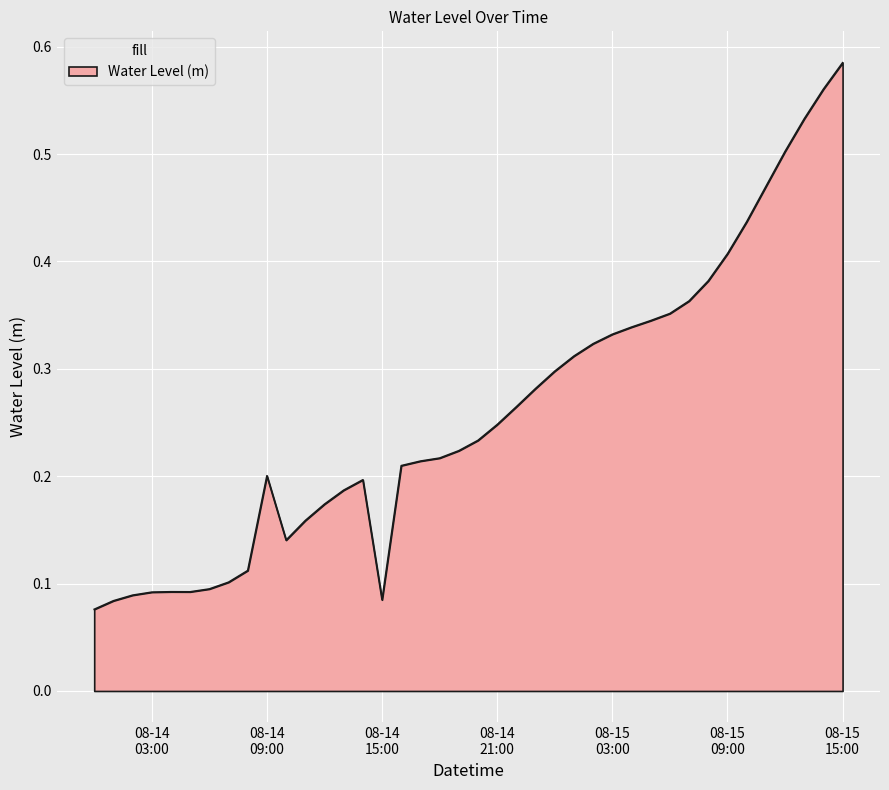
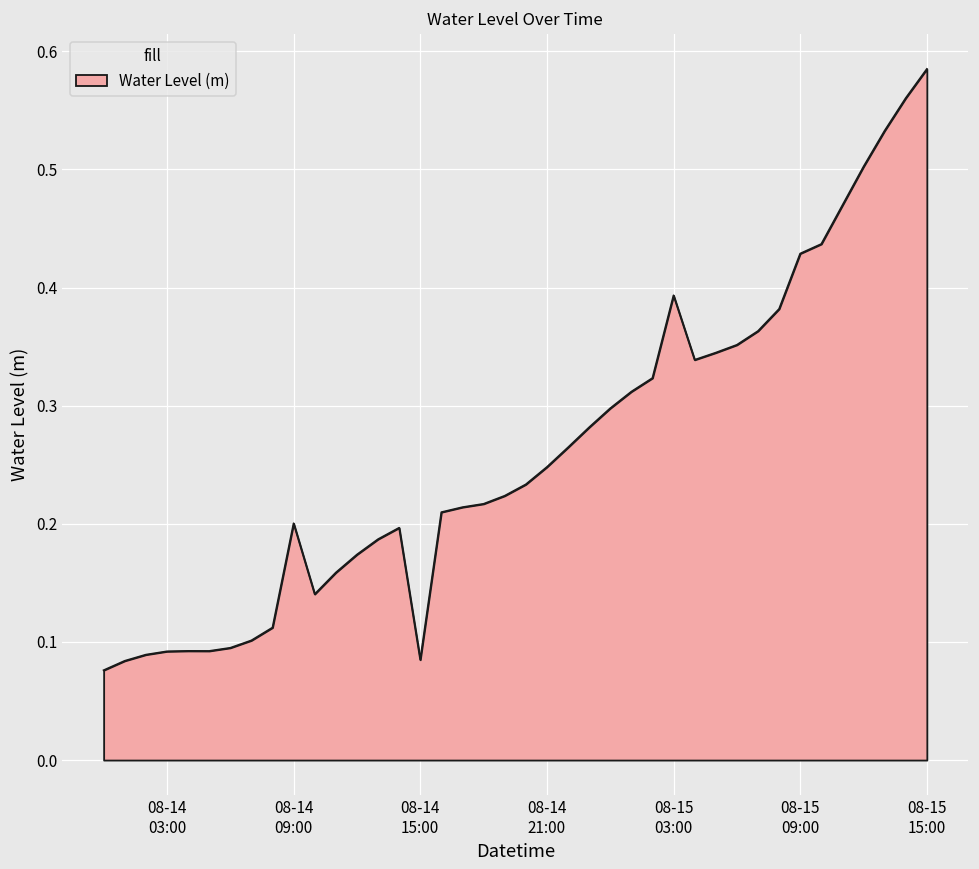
  {
    "08-14 03:00": 0.092,
    "08-14 09:00": 0.200,
    "08-14 15:00": 0.085,
    "08-14 21:00": 0.248,
-   "08-15 03:00": 0.332,
-   "08-15 09:00": 0.407,
+   "08-15 03:00": 0.393,
+   "08-15 09:00": 0.429,
    "08-15 15:00": 0.585
  }
